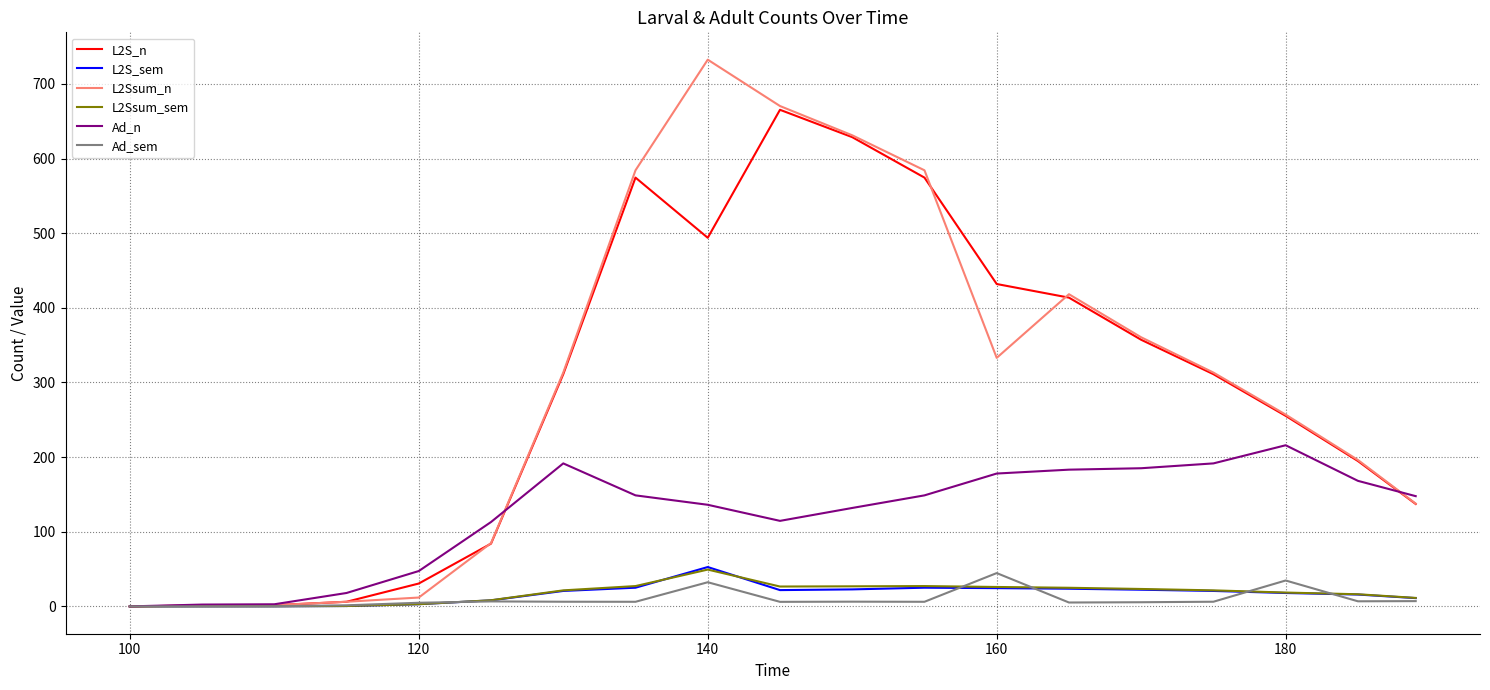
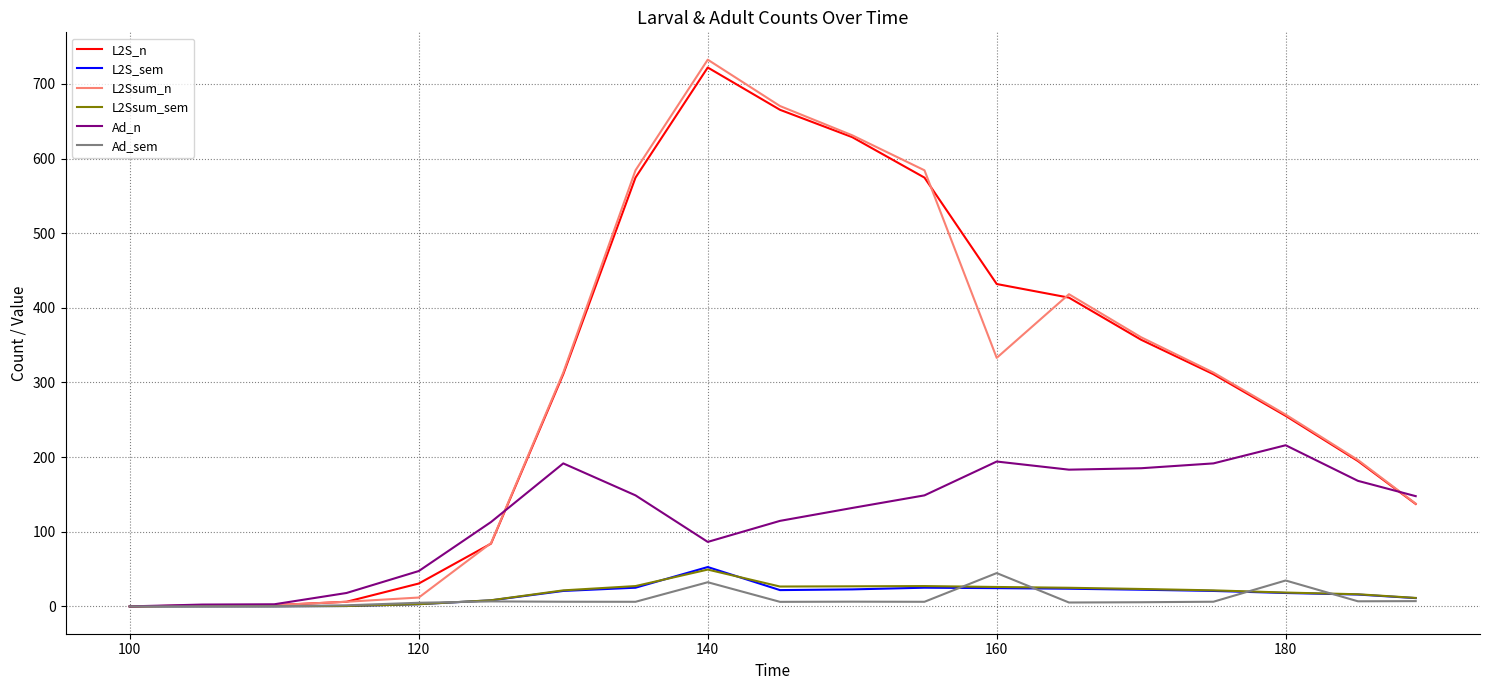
  {
    "L2S_n": {
      "120": 30,
-     "140": 490,
+     "140": 720,
      "160": 430
    },
    "L2S_sem": {
      "140": 50
    },
    "L2Ssum_n": {
      "120": 10,
      "140": 730,
      "160": 330
    },
    "L2Ssum_sem": {
      "140": 50
    },
    "Ad_n": {
      "120": 50,
-     "140": 140,
-     "160": 180,
+     "140": 90,
+     "160": 190,
      "180": 220
    },
    "Ad_sem": {
      "140": 30,
      "160": 40,
      "180": 30
    }
  }
